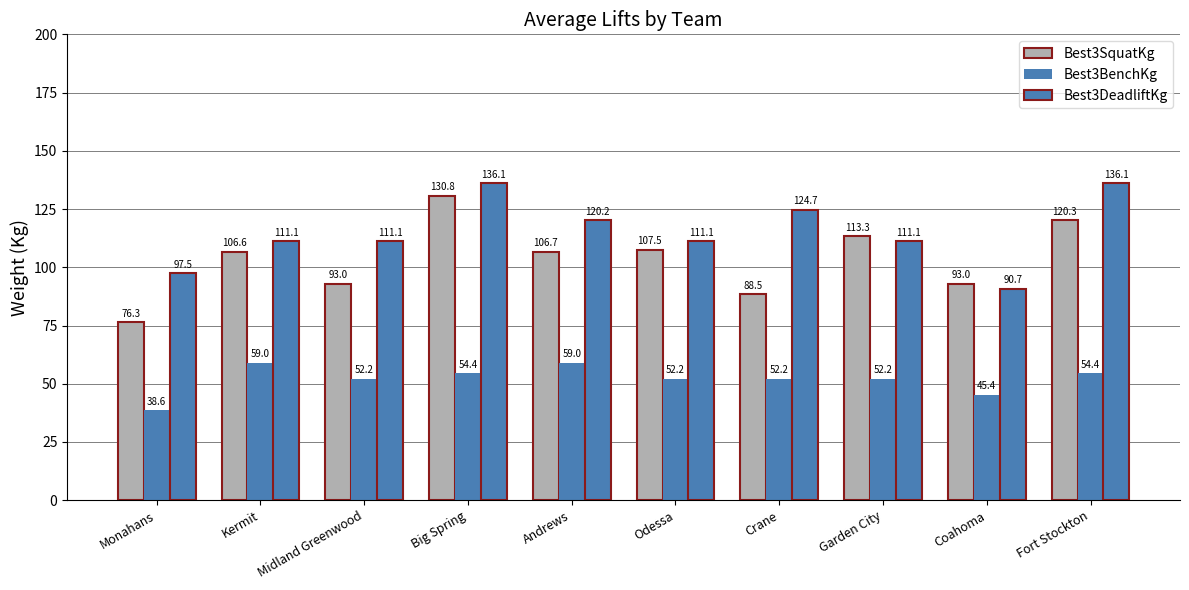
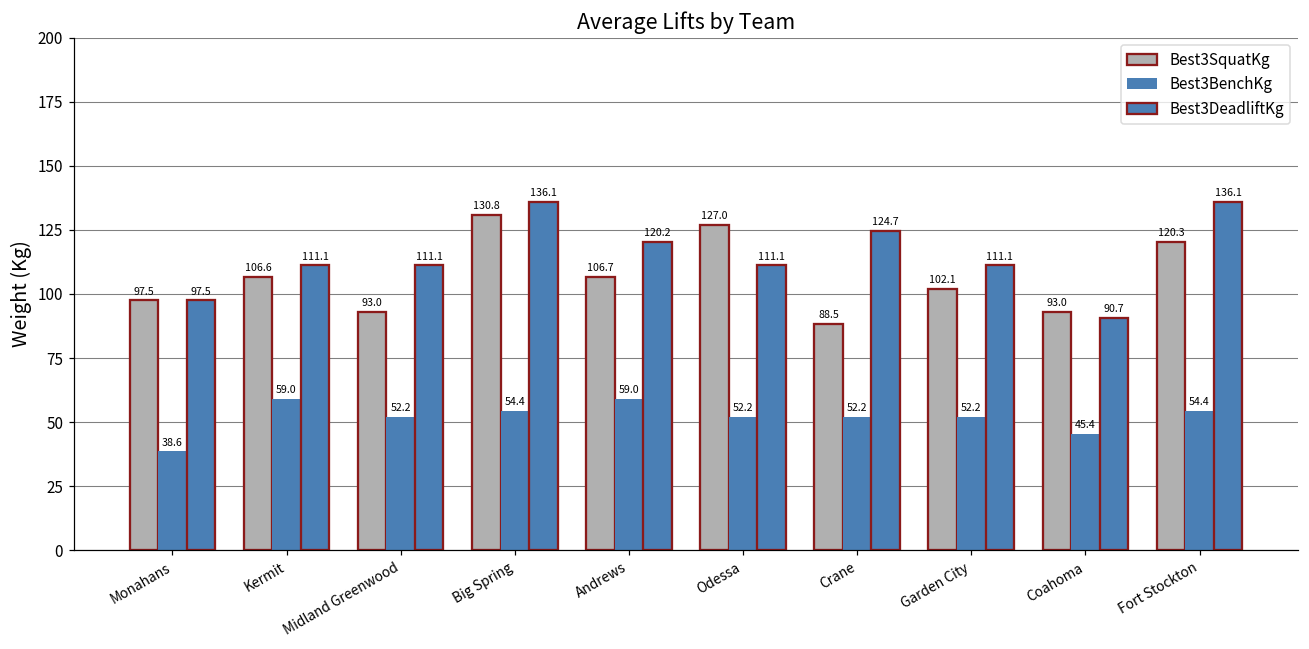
  {
    "Best3SquatKg": {
-     "Monahans": 76.3,
+     "Monahans": 97.5,
      "Kermit": 106.6,
      "Midland Greenwood": 93.0,
      "Big Spring": 130.8,
      "Andrews": 106.7,
-     "Odessa": 107.5,
+     "Odessa": 127.0,
      "Crane": 88.5,
-     "Garden City": 113.3,
+     "Garden City": 102.1,
      "Coahoma": 93.0,
      "Fort Stockton": 120.3
    }
  }
